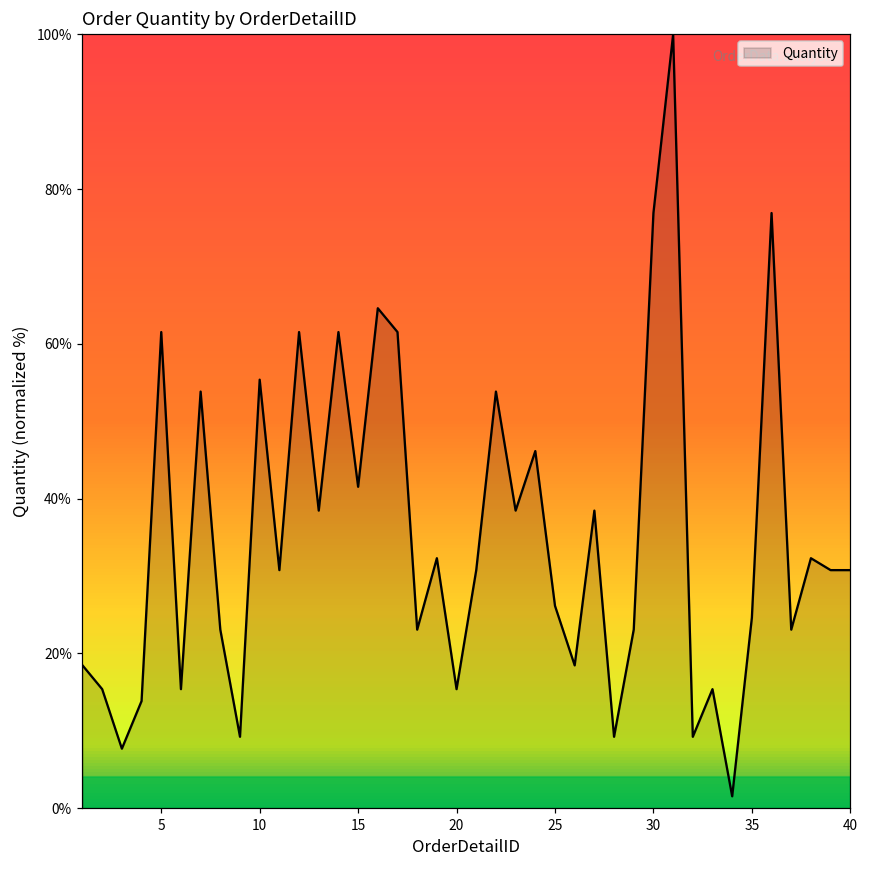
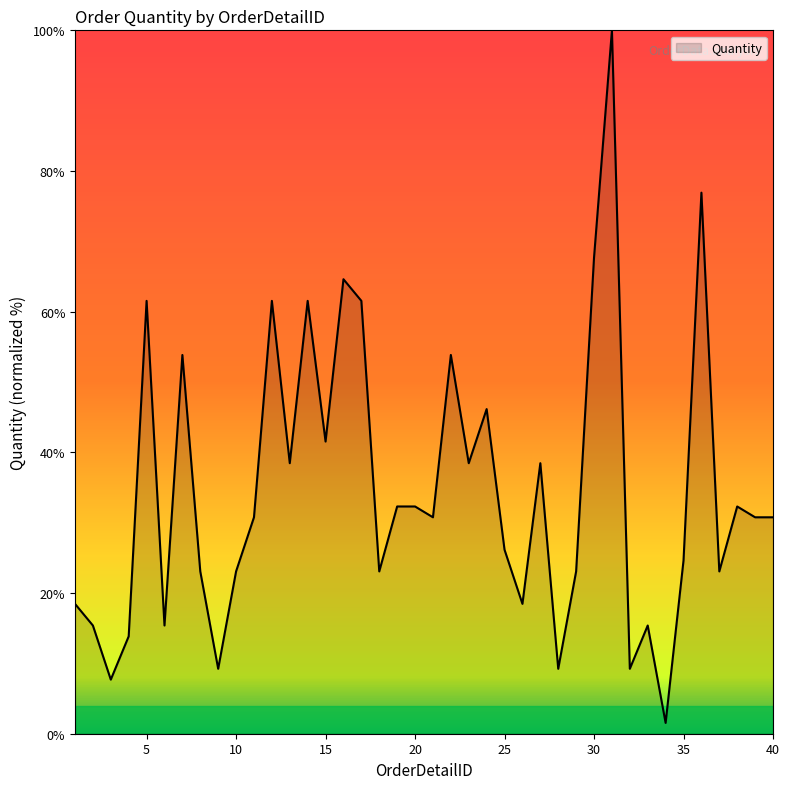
  {
    "5": "62%",
-   "10": "55%",
+   "10": "23%",
    "15": "42%",
-   "20": "15%",
+   "20": "32%",
    "25": "26%",
-   "30": "77%",
+   "30": "68%",
    "35": "25%",
    "40": "31%"
  }
